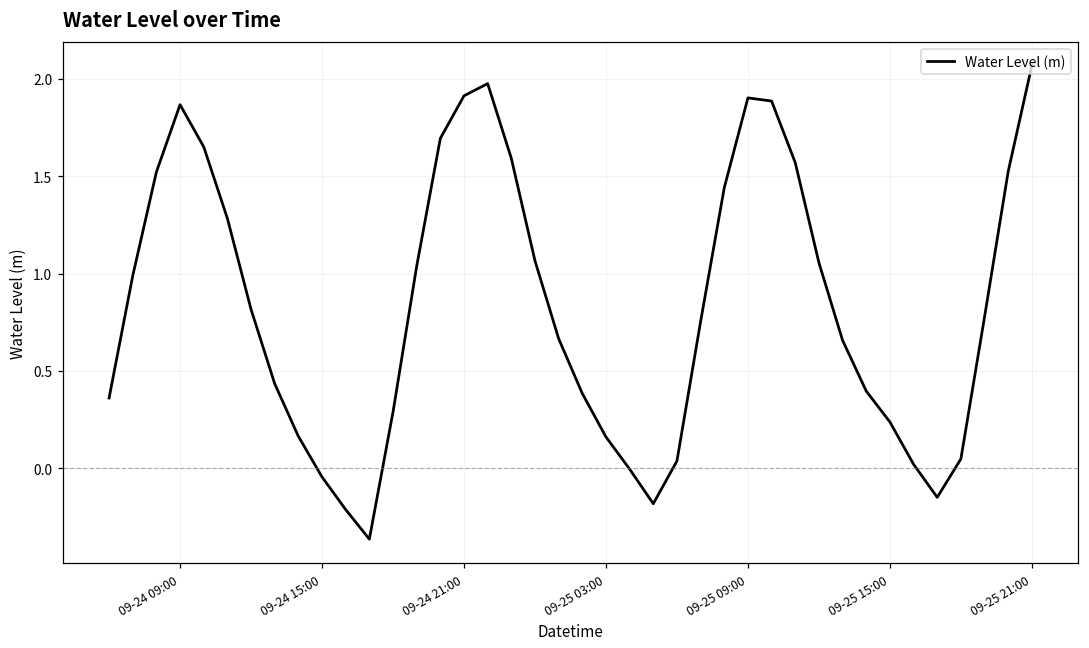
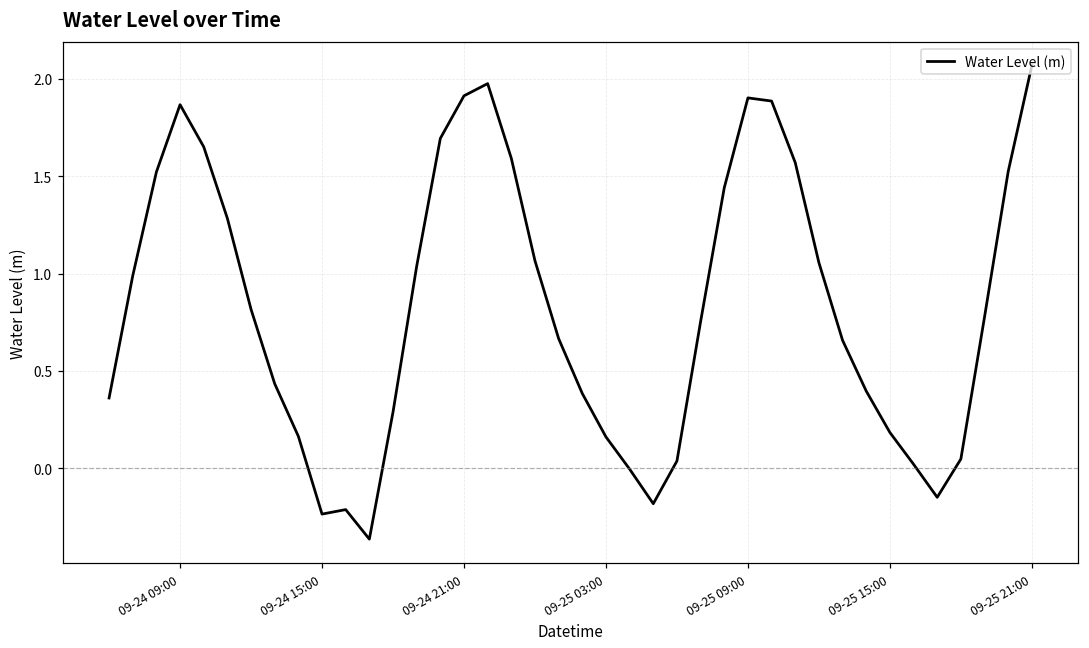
  {
    "09-24 09:00": 1.87,
-   "09-24 15:00": -0.04,
+   "09-24 15:00": -0.23,
    "09-24 21:00": 1.91,
    "09-25 03:00": 0.16,
    "09-25 09:00": 1.90,
-   "09-25 15:00": 0.24
+   "09-25 15:00": 0.18
  }
